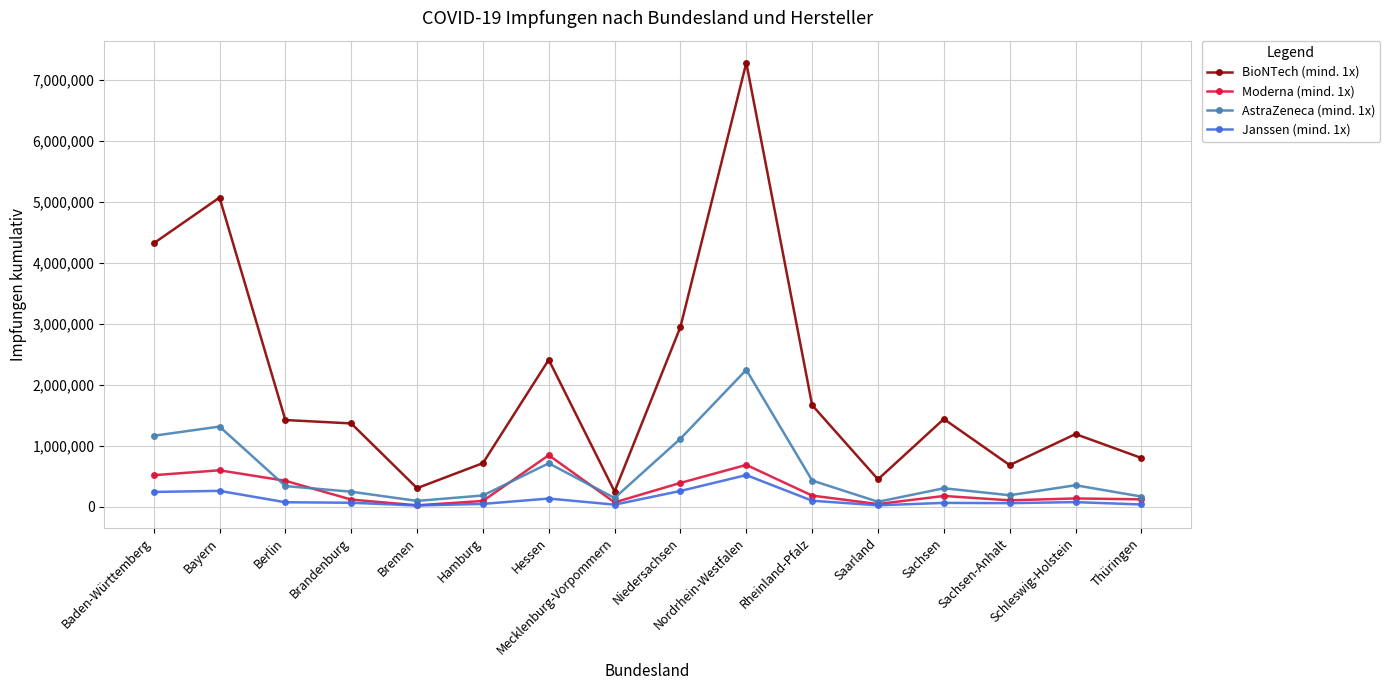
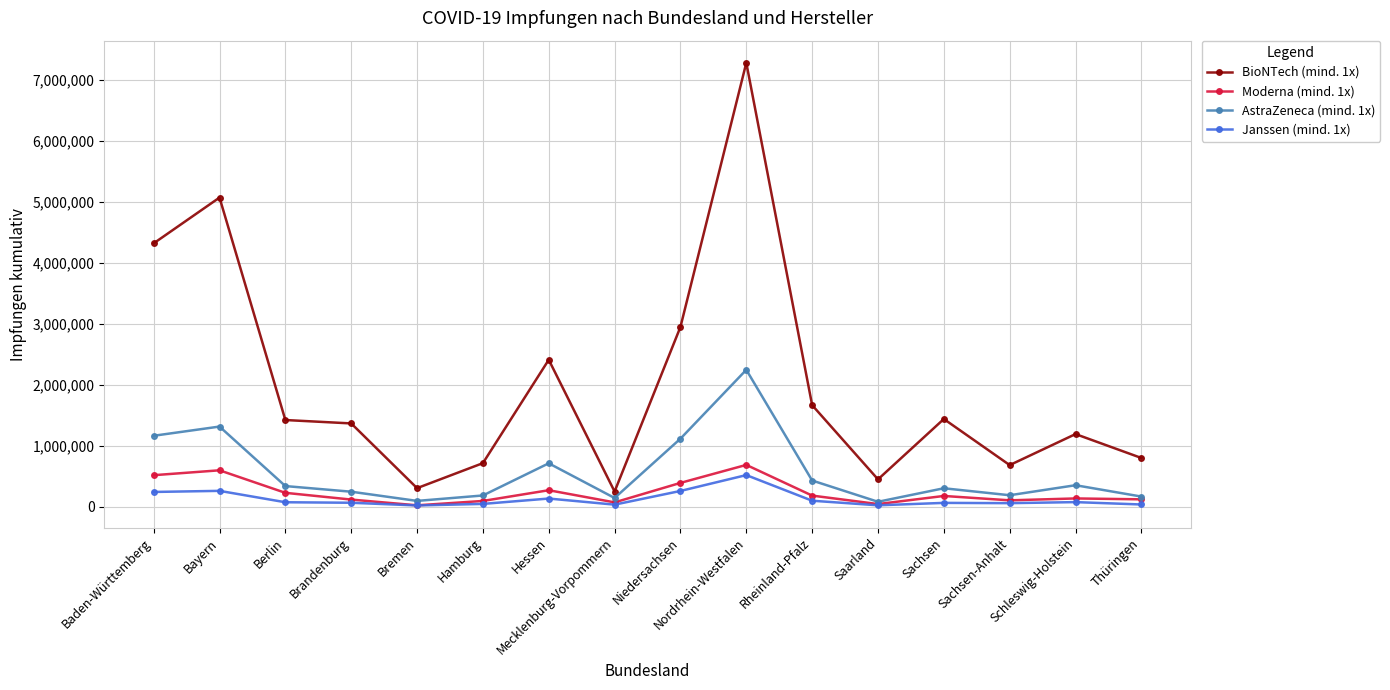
  {
    "BioNTech (mind. 1x)": {
      "Baden-Württemberg": "4,300,000",
      "Bayern": "5,100,000",
      "Berlin": "1,400,000",
      "Brandenburg": "1,400,000",
      "Bremen": "300,000",
      "Hamburg": "700,000",
      "Hessen": "2,400,000",
      "Mecklenburg-Vorpommern": "300,000",
      "Niedersachsen": "3,000,000",
      "Nordrhein-Westfalen": "7,300,000",
      "Rheinland-Pfalz": "1,700,000",
      "Saarland": "500,000",
      "Sachsen": "1,400,000",
      "Sachsen-Anhalt": "700,000",
      "Schleswig-Holstein": "1,200,000",
      "Thüringen": "800,000"
    },
    "Moderna (mind. 1x)": {
      "Baden-Württemberg": "500,000",
      "Bayern": "600,000",
-     "Berlin": "400,000",
+     "Berlin": "200,000",
      "Brandenburg": "100,000",
      "Hamburg": "100,000",
-     "Hessen": "800,000",
+     "Hessen": "300,000",
      "Niedersachsen": "400,000",
      "Nordrhein-Westfalen": "700,000",
      "Rheinland-Pfalz": "200,000",
      "Sachsen": "200,000",
      "Sachsen-Anhalt": "100,000",
      "Schleswig-Holstein": "100,000",
      "Thüringen": "100,000"
    }
  }
